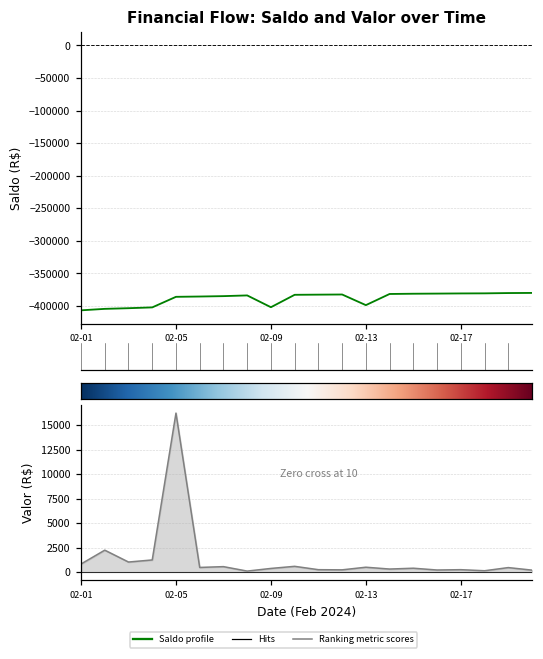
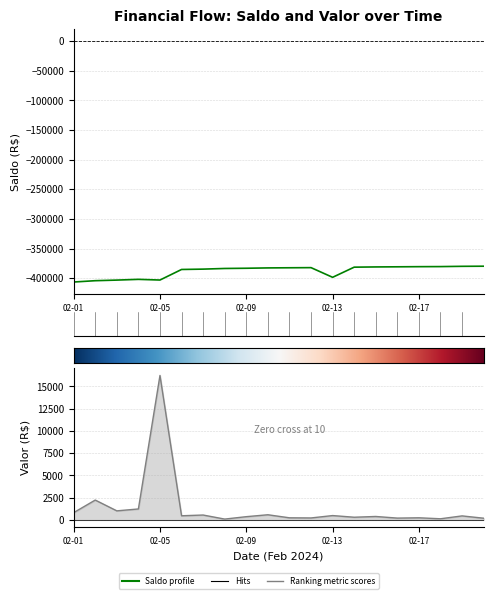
  {
    "Financial Flow: Saldo and Valor over Time": {
      "02-01": -410000,
-     "02-05": -390000,
-     "02-09": -400000,
+     "02-05": -400000,
+     "02-09": -380000,
      "02-13": -400000,
      "02-17": -380000
    }
  }
